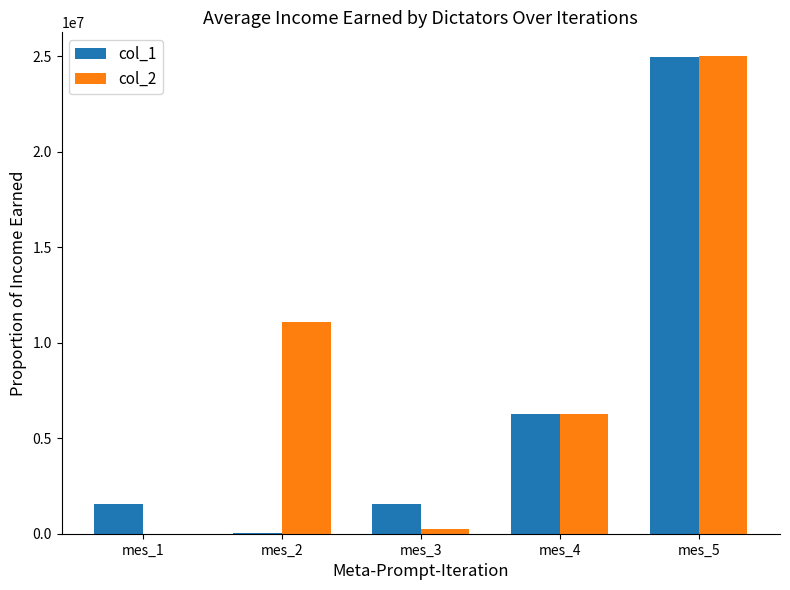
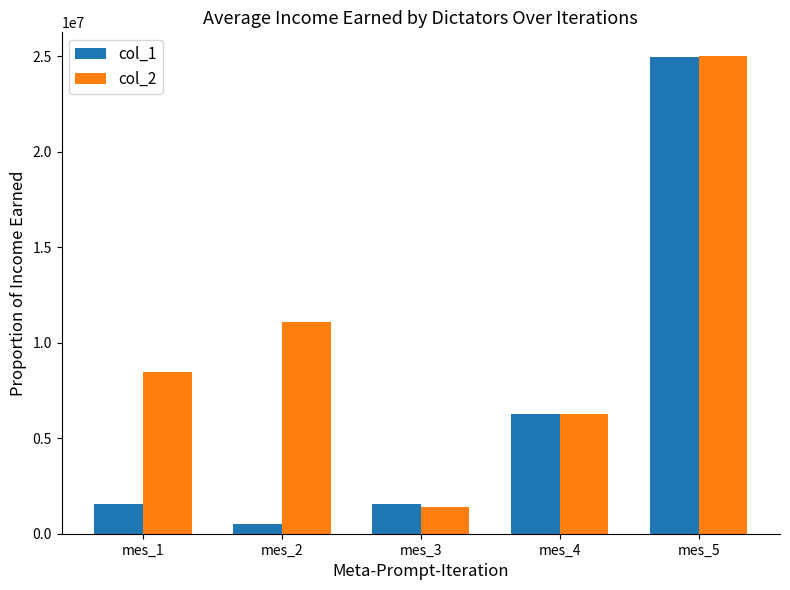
  {
    "col_1": {
      "mes_1": 1600000,
-     "mes_2": 100000,
+     "mes_2": 500000,
      "mes_3": 1600000,
      "mes_4": 6300000,
      "mes_5": 25000000
    },
    "col_2": {
-     "mes_1": 0,
+     "mes_1": 8500000,
      "mes_2": 11100000,
-     "mes_3": 300000,
+     "mes_3": 1400000,
      "mes_4": 6300000,
      "mes_5": 25000000
    }
  }
